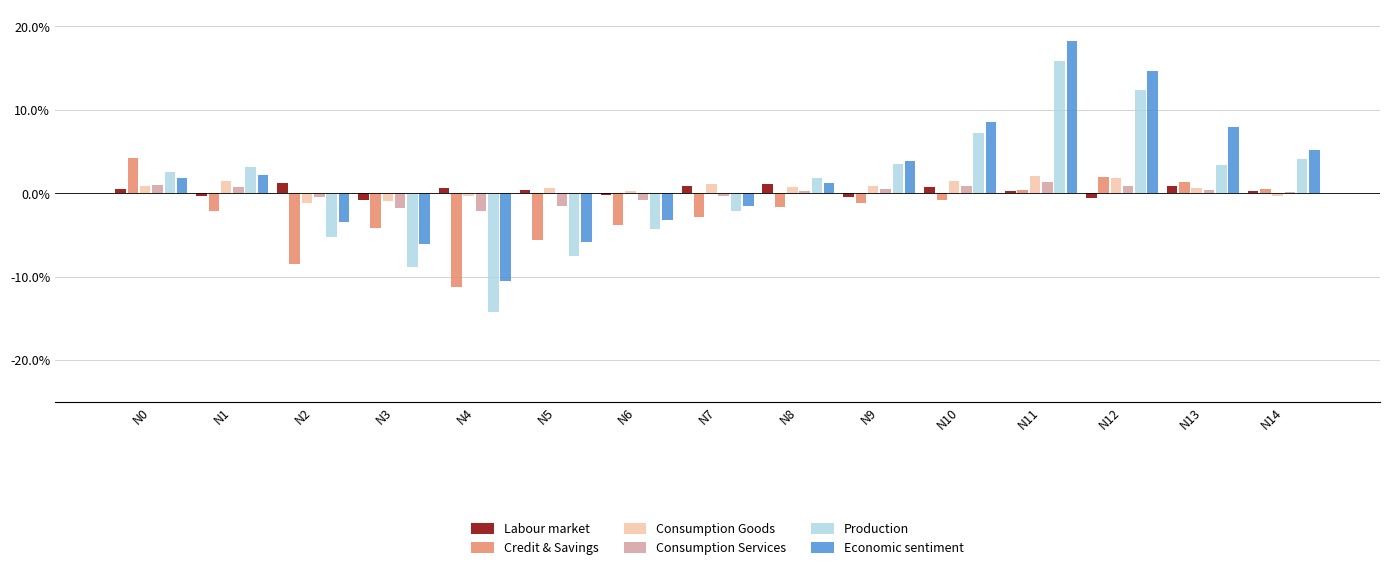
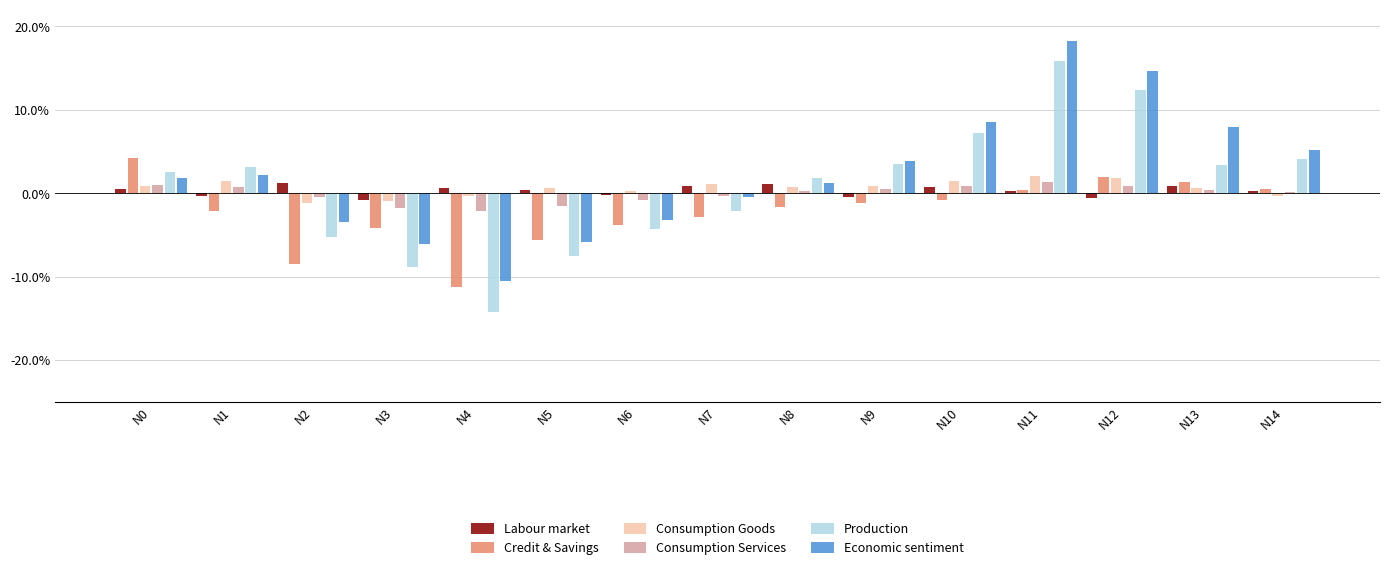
  {
    "Labour market": {
      "N0": "1%",
      "N1": "0%",
      "N2": "1%",
      "N3": "-1%",
      "N4": "1%",
      "N5": "0%",
      "N7": "1%",
      "N8": "1%",
      "N9": "-1%",
      "N10": "1%",
      "N11": "0%",
      "N12": "-1%",
      "N13": "1%"
    },
    "Credit & Savings": {
      "N0": "4%",
      "N1": "-2%",
      "N2": "-9%",
      "N3": "-4%",
      "N4": "-11%",
      "N5": "-6%",
      "N6": "-4%",
      "N7": "-3%",
      "N8": "-2%",
      "N9": "-1%",
      "N10": "-1%",
      "N11": "0%",
      "N12": "2%",
      "N13": "1%",
      "N14": "1%"
    },
    "Production": {
      "N0": "3%",
      "N1": "3%",
      "N2": "-5%",
      "N3": "-9%",
      "N4": "-14%",
      "N5": "-8%",
      "N6": "-4%",
      "N7": "-2%",
      "N8": "2%",
      "N9": "4%",
      "N10": "7%",
      "N11": "16%",
      "N12": "12%",
      "N13": "3%",
      "N14": "4%"
    },
    "Economic sentiment": {
      "N0": "2%",
      "N1": "2%",
      "N2": "-4%",
      "N3": "-6%",
      "N4": "-11%",
      "N5": "-6%",
      "N6": "-3%",
-     "N7": "-2%",
+     "N7": "-1%",
      "N8": "1%",
      "N9": "4%",
      "N10": "9%",
      "N11": "18%",
      "N12": "15%",
      "N13": "8%",
      "N14": "5%"
    }
  }
